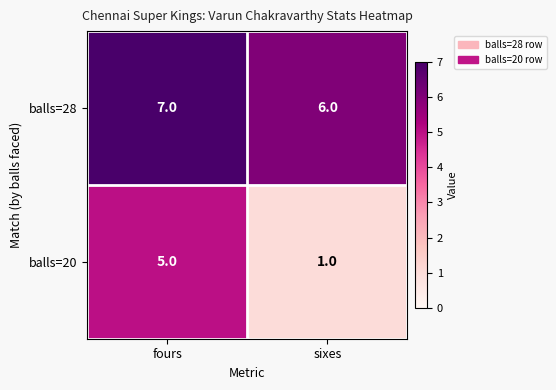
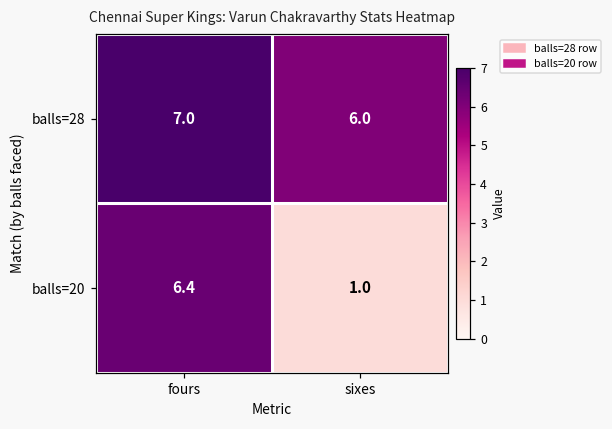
  {
    "balls=28": {
      "fours": 7.0,
      "sixes": 6.0
    },
    "balls=20": {
-     "fours": 5.0,
+     "fours": 6.4,
      "sixes": 1.0
    }
  }
